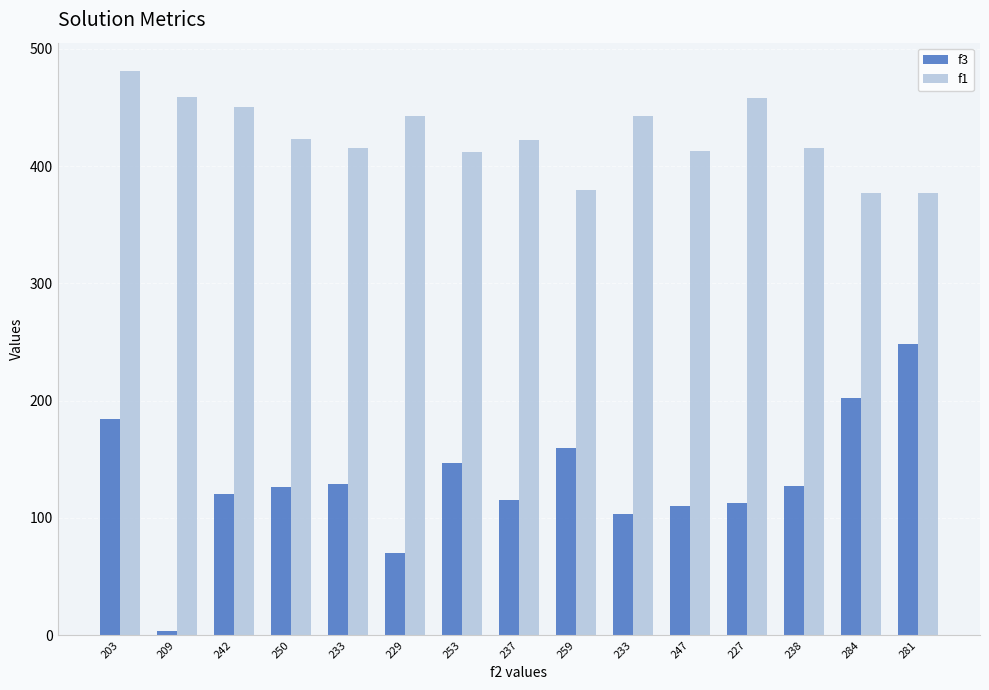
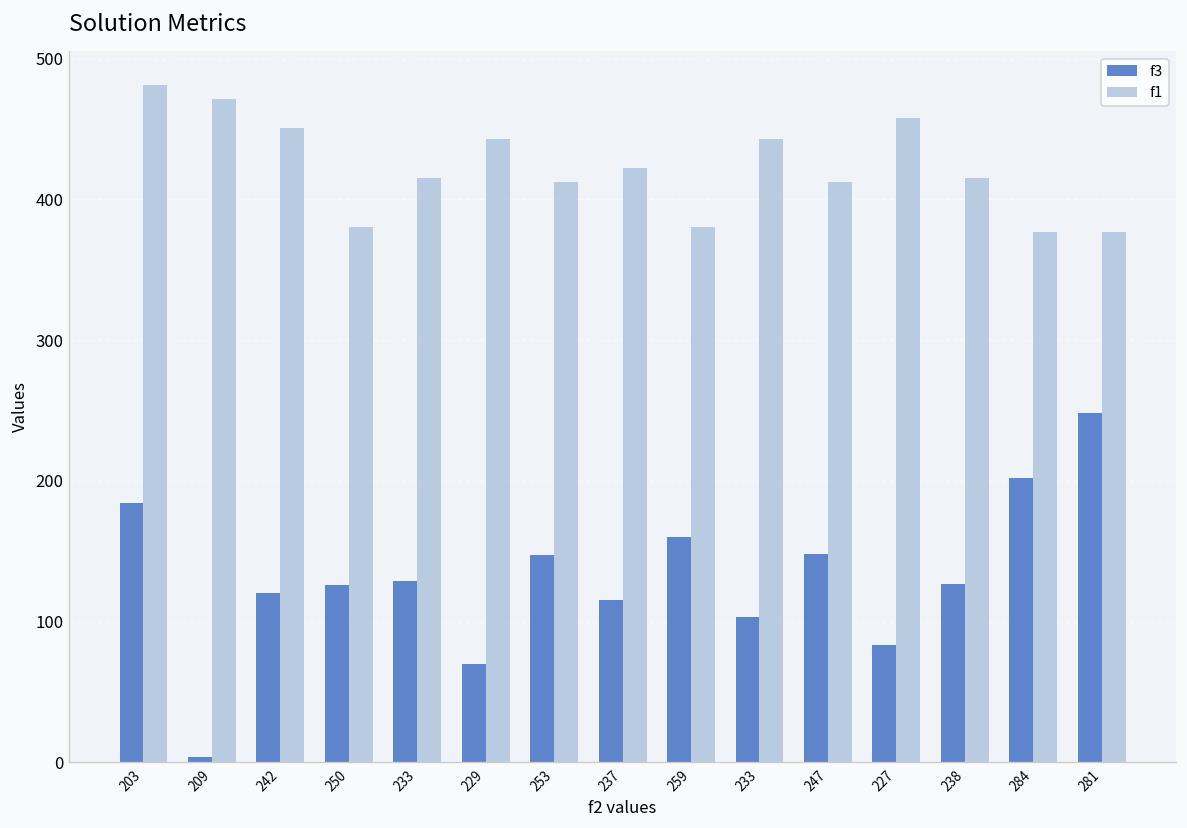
  {
    "f3": {
      "203": 184,
      "209": 4,
      "242": 120,
      "250": 126,
      "229": 70,
      "253": 147,
      "237": 115,
      "259": 160,
-     "247": 110,
-     "227": 113,
+     "247": 148,
+     "227": 83,
      "238": 127,
      "284": 202,
      "281": 248
    },
    "f1": {
      "203": 481,
-     "209": 459,
+     "209": 472,
      "242": 450,
-     "250": 423,
+     "250": 380,
      "229": 443,
      "253": 412,
      "237": 422,
      "259": 380,
      "247": 413,
      "227": 458,
      "238": 415,
      "284": 377,
      "281": 377
    }
  }
